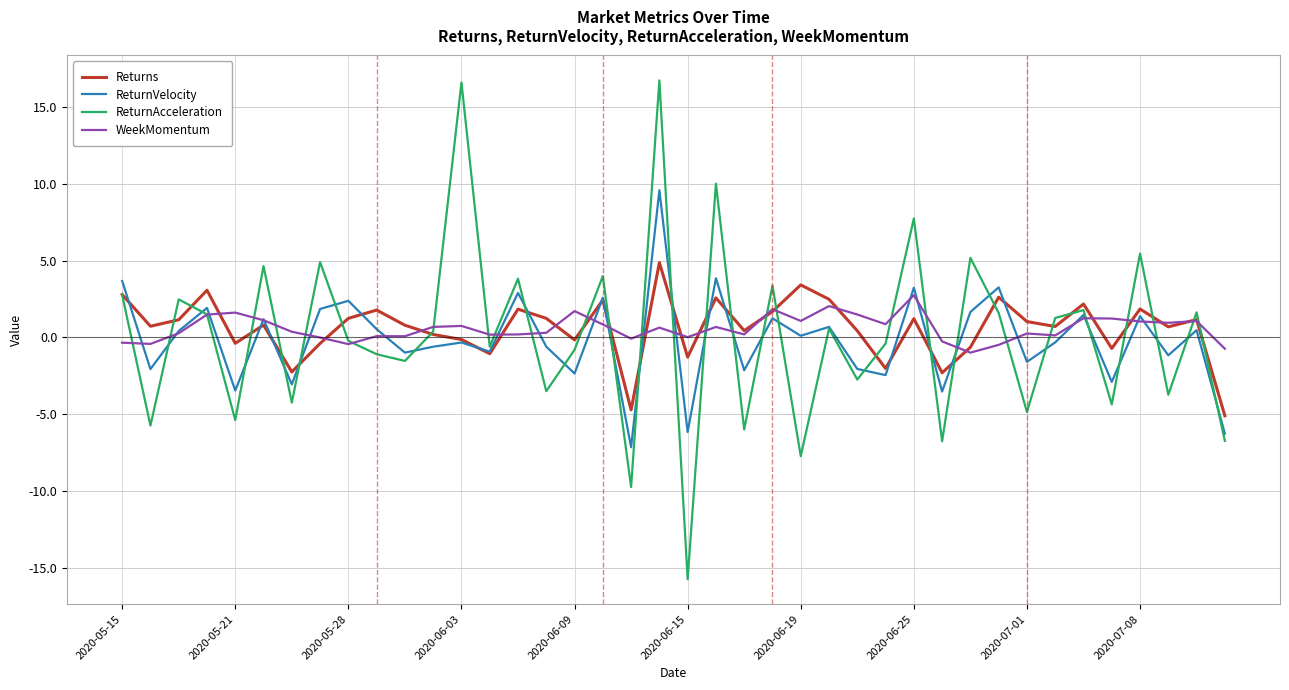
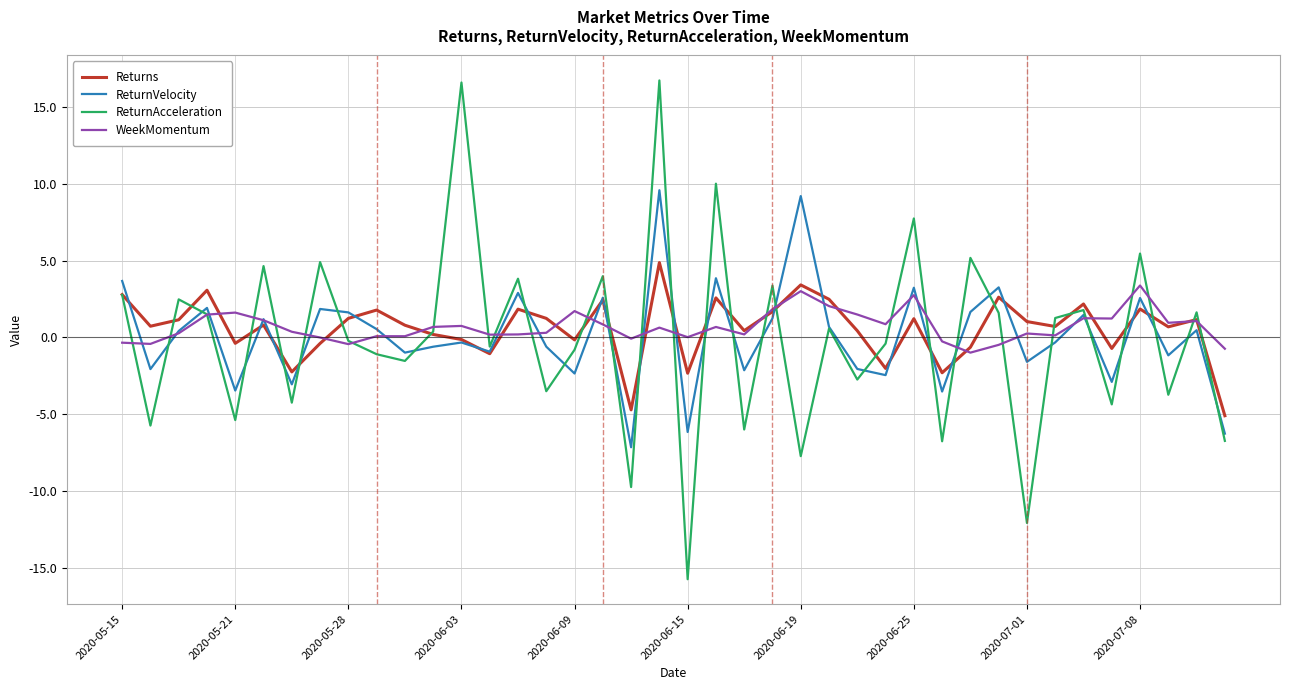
  {
    "Returns": {
      "2020-05-21": -0.4,
      "2020-05-28": 1.2,
      "2020-06-03": -0.1,
      "2020-06-09": -0.2,
-     "2020-06-15": -1.3,
+     "2020-06-15": -2.3,
      "2020-06-19": 3.4,
      "2020-06-25": 1.2,
      "2020-07-01": 1.0,
      "2020-07-08": 1.9
    },
    "ReturnVelocity": {
      "2020-05-15": 3.7,
      "2020-05-21": -3.5,
-     "2020-05-28": 2.4,
+     "2020-05-28": 1.6,
      "2020-06-03": -0.3,
      "2020-06-09": -2.3,
      "2020-06-15": -6.1,
-     "2020-06-19": 0.1,
+     "2020-06-19": 9.2,
      "2020-06-25": 3.2,
      "2020-07-01": -1.6,
-     "2020-07-08": 1.4
+     "2020-07-08": 2.6
    },
    "ReturnAcceleration": {
      "2020-05-21": -5.4,
      "2020-05-28": -0.2,
      "2020-06-03": 16.6,
      "2020-06-09": -0.8,
      "2020-06-15": -15.7,
      "2020-06-19": -7.7,
      "2020-06-25": 7.7,
-     "2020-07-01": -4.8,
+     "2020-07-01": -12.1,
      "2020-07-08": 5.5
    },
    "WeekMomentum": {
      "2020-05-15": -0.3,
      "2020-05-21": 1.6,
      "2020-05-28": -0.4,
      "2020-06-03": 0.8,
      "2020-06-09": 1.7,
      "2020-06-15": 0.0,
-     "2020-06-19": 1.1,
+     "2020-06-19": 3.0,
      "2020-06-25": 2.8,
      "2020-07-01": 0.3,
-     "2020-07-08": 1.0
+     "2020-07-08": 3.4
    }
  }
